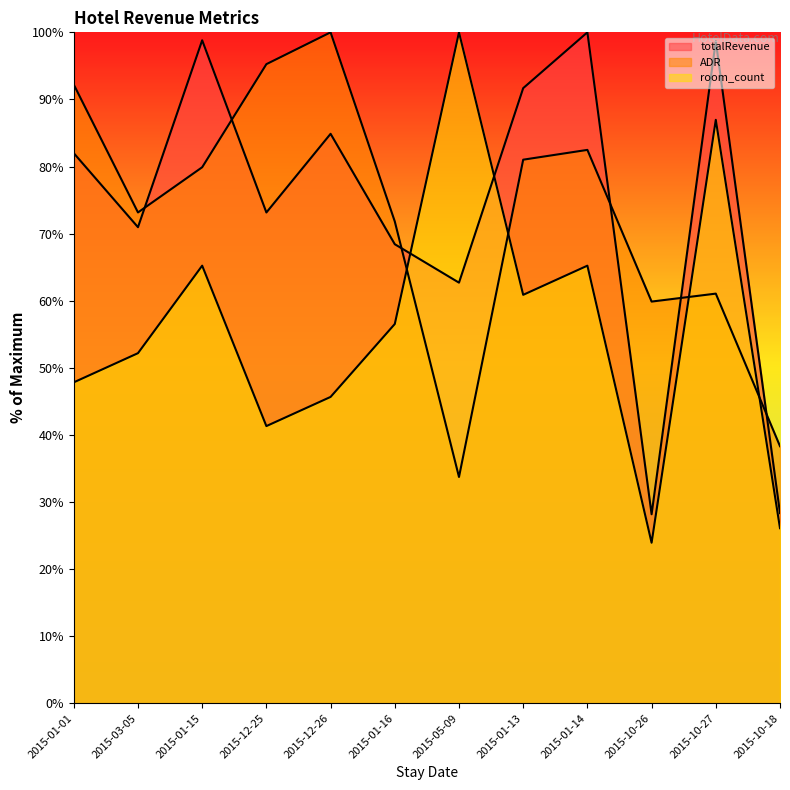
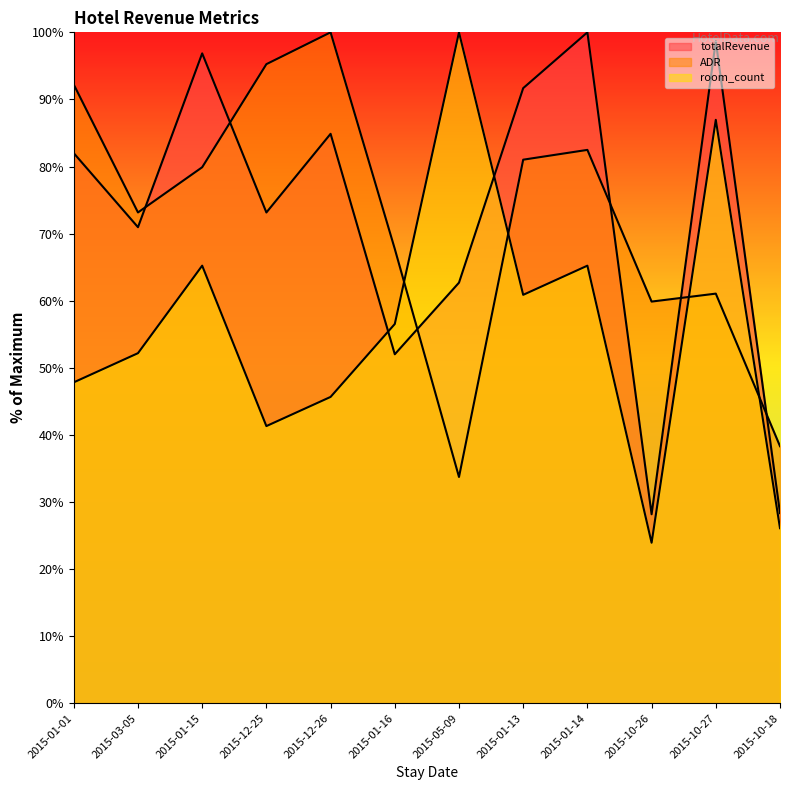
  {
    "totalRevenue": {
      "2015-01-01": "82%",
      "2015-03-05": "71%",
-     "2015-01-15": "99%",
+     "2015-01-15": "97%",
      "2015-12-25": "73%",
      "2015-12-26": "85%",
-     "2015-01-16": "68%",
+     "2015-01-16": "52%",
      "2015-05-09": "63%",
      "2015-01-13": "92%",
      "2015-01-14": "100%",
      "2015-10-26": "28%",
      "2015-10-18": "28%"
    },
    "ADR": {
      "2015-01-01": "92%",
      "2015-03-05": "73%",
      "2015-01-15": "80%",
      "2015-12-25": "95%",
      "2015-12-26": "100%",
-     "2015-01-16": "72%",
+     "2015-01-16": "68%",
      "2015-05-09": "34%",
      "2015-01-13": "81%",
      "2015-01-14": "82%",
      "2015-10-26": "60%",
      "2015-10-27": "61%",
      "2015-10-18": "38%"
    },
    "room_count": {
      "2015-01-01": "48%",
      "2015-03-05": "52%",
      "2015-01-15": "65%",
      "2015-12-25": "41%",
      "2015-12-26": "46%",
      "2015-01-16": "57%",
      "2015-05-09": "100%",
      "2015-01-13": "61%",
      "2015-01-14": "65%",
      "2015-10-26": "24%",
      "2015-10-27": "87%",
      "2015-10-18": "26%"
    }
  }
